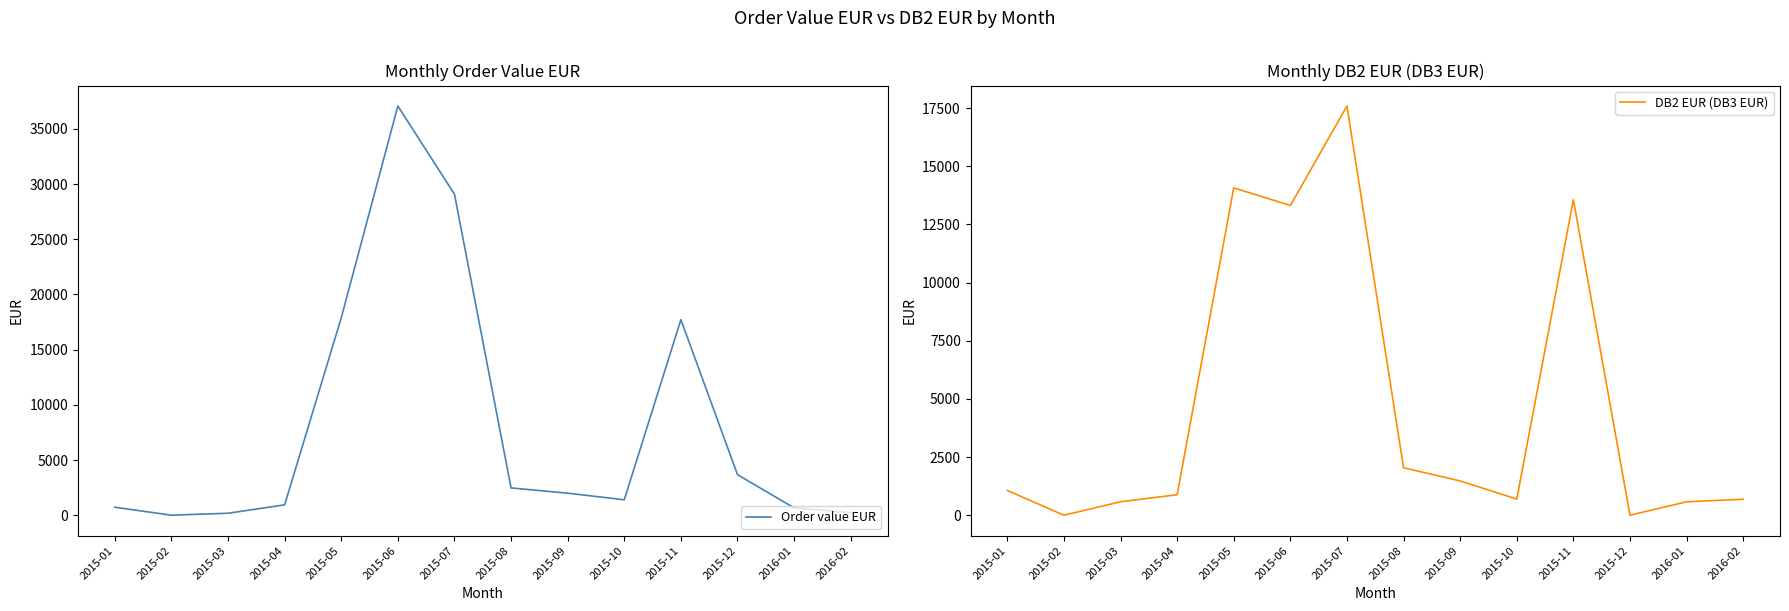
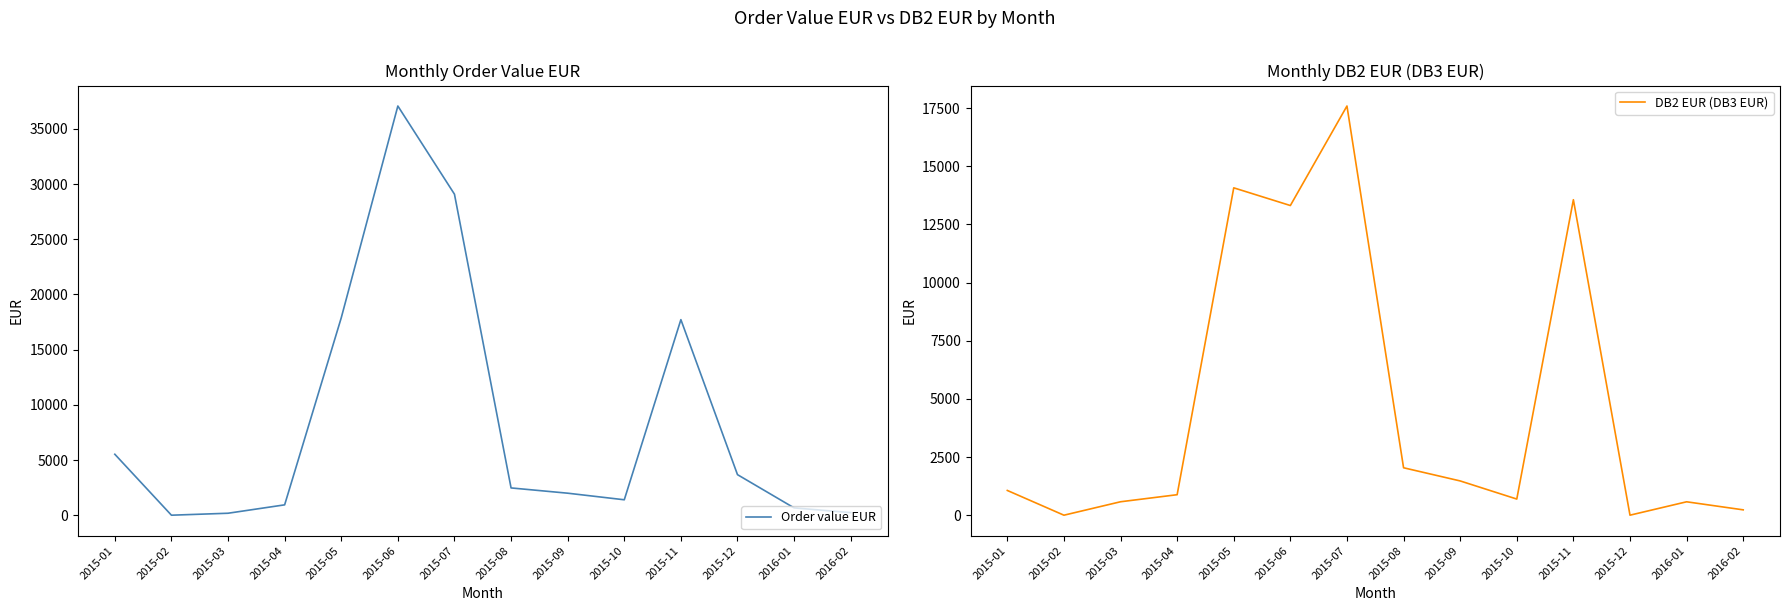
  {
    "Monthly Order Value EUR": {
-     "2015-01": 700,
+     "2015-01": 5500,
      "2015-02": 0,
      "2015-03": 200,
      "2015-04": 900,
      "2015-05": 17900,
      "2015-06": 37100,
      "2015-07": 29100,
      "2015-08": 2500,
      "2015-09": 2000,
      "2015-10": 1400,
      "2015-11": 17700,
      "2015-12": 3700
    },
    "Monthly DB2 EUR (DB3 EUR)": {
      "2015-01": 1100,
      "2015-02": 0,
      "2015-03": 600,
      "2015-04": 900,
      "2015-05": 14100,
      "2015-06": 13300,
      "2015-07": 17600,
      "2015-08": 2000,
      "2015-09": 1500,
      "2015-10": 700,
      "2015-11": 13600,
      "2015-12": 0,
      "2016-01": 600,
-     "2016-02": 700
+     "2016-02": 200
    }
  }
